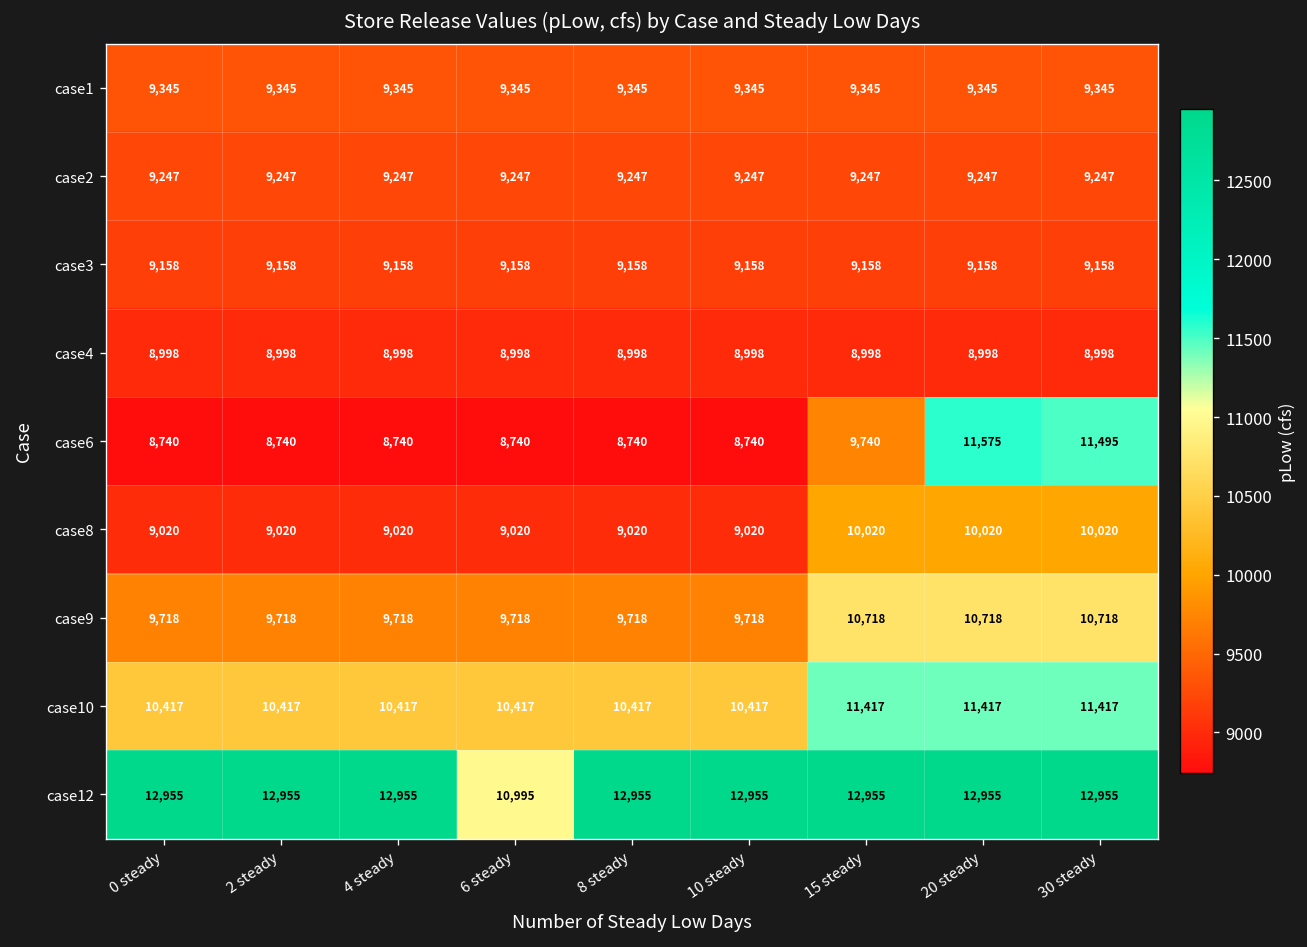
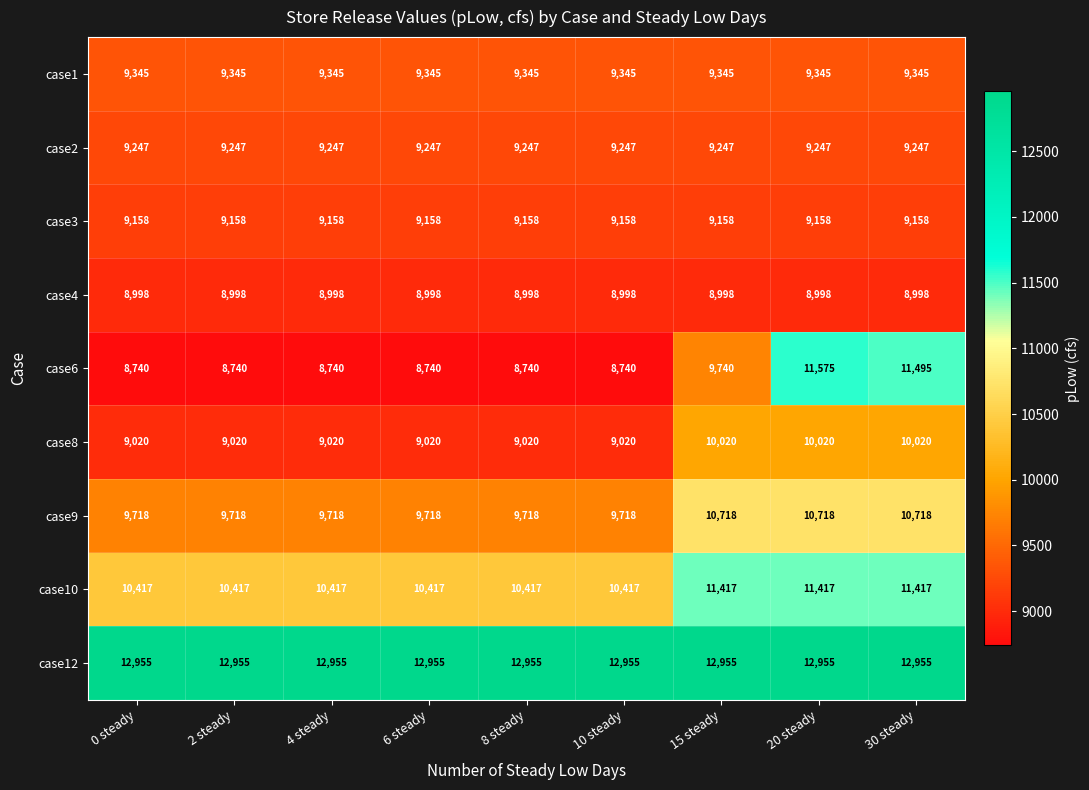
  {
    "case1": {
      "0 steady": "9,345",
      "2 steady": "9,345",
      "4 steady": "9,345",
      "6 steady": "9,345",
      "8 steady": "9,345",
      "10 steady": "9,345",
      "15 steady": "9,345",
      "20 steady": "9,345",
      "30 steady": "9,345"
    },
    "case2": {
      "0 steady": "9,247",
      "2 steady": "9,247",
      "4 steady": "9,247",
      "6 steady": "9,247",
      "8 steady": "9,247",
      "10 steady": "9,247",
      "15 steady": "9,247",
      "20 steady": "9,247",
      "30 steady": "9,247"
    },
    "case3": {
      "0 steady": "9,158",
      "2 steady": "9,158",
      "4 steady": "9,158",
      "6 steady": "9,158",
      "8 steady": "9,158",
      "10 steady": "9,158",
      "15 steady": "9,158",
      "20 steady": "9,158",
      "30 steady": "9,158"
    },
    "case4": {
      "0 steady": "8,998",
      "2 steady": "8,998",
      "4 steady": "8,998",
      "6 steady": "8,998",
      "8 steady": "8,998",
      "10 steady": "8,998",
      "15 steady": "8,998",
      "20 steady": "8,998",
      "30 steady": "8,998"
    },
    "case6": {
      "0 steady": "8,740",
      "2 steady": "8,740",
      "4 steady": "8,740",
      "6 steady": "8,740",
      "8 steady": "8,740",
      "10 steady": "8,740",
      "15 steady": "9,740",
      "20 steady": "11,575",
      "30 steady": "11,495"
    },
    "case8": {
      "0 steady": "9,020",
      "2 steady": "9,020",
      "4 steady": "9,020",
      "6 steady": "9,020",
      "8 steady": "9,020",
      "10 steady": "9,020",
      "15 steady": "10,020",
      "20 steady": "10,020",
      "30 steady": "10,020"
    },
    "case9": {
      "0 steady": "9,718",
      "2 steady": "9,718",
      "4 steady": "9,718",
      "6 steady": "9,718",
      "8 steady": "9,718",
      "10 steady": "9,718",
      "15 steady": "10,718",
      "20 steady": "10,718",
      "30 steady": "10,718"
    },
    "case10": {
      "0 steady": "10,417",
      "2 steady": "10,417",
      "4 steady": "10,417",
      "6 steady": "10,417",
      "8 steady": "10,417",
      "10 steady": "10,417",
      "15 steady": "11,417",
      "20 steady": "11,417",
      "30 steady": "11,417"
    },
    "case12": {
      "0 steady": "12,955",
      "2 steady": "12,955",
      "4 steady": "12,955",
-     "6 steady": "10,995",
+     "6 steady": "12,955",
      "8 steady": "12,955",
      "10 steady": "12,955",
      "15 steady": "12,955",
      "20 steady": "12,955",
      "30 steady": "12,955"
    }
  }
